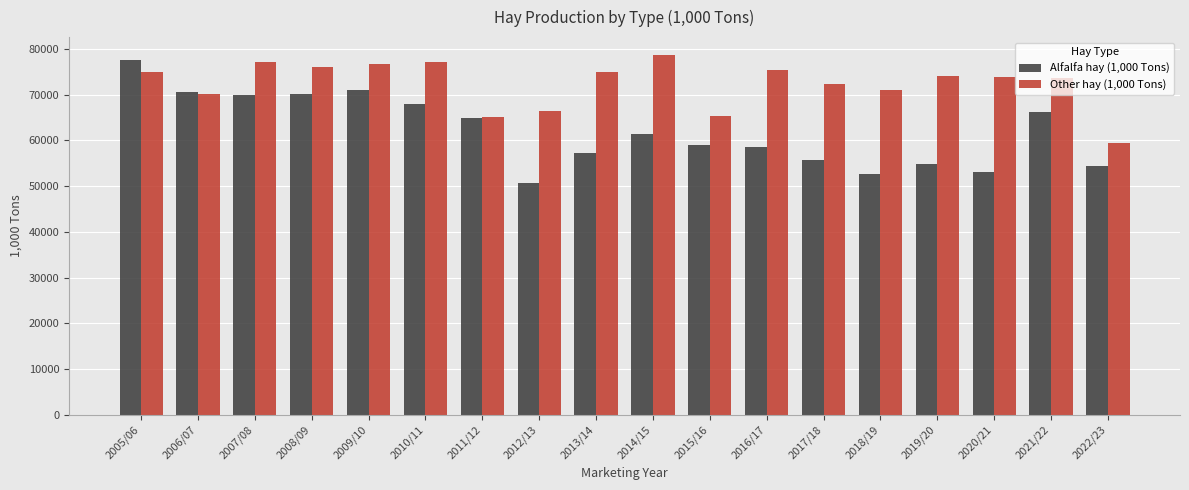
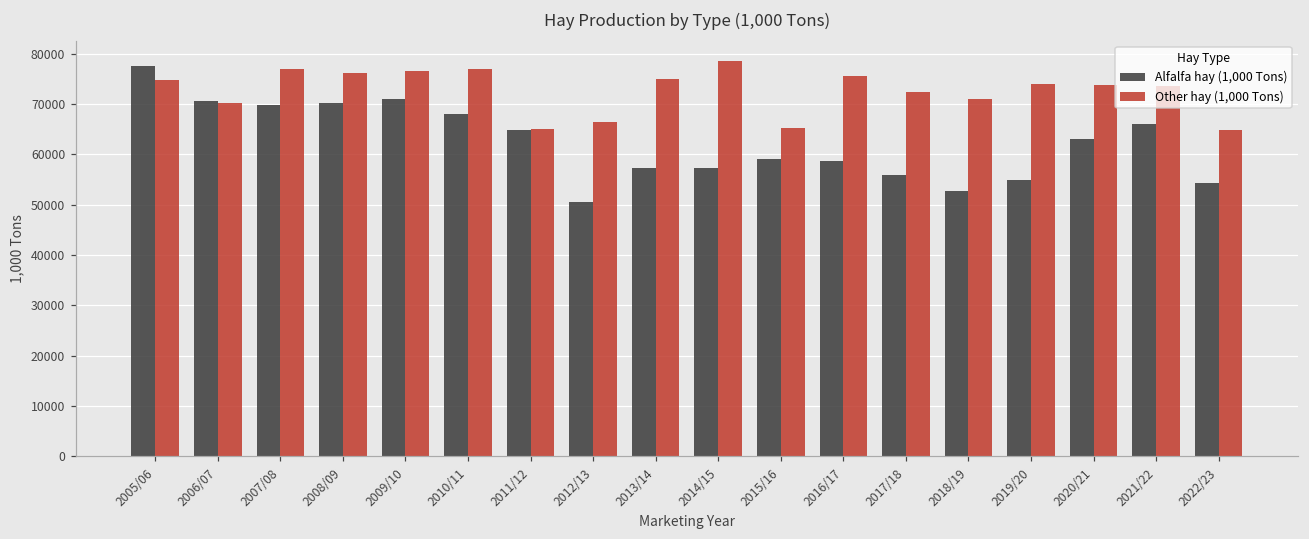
  {
    "Alfalfa hay (1,000 Tons)": {
      "2005/06": 78000,
      "2006/07": 71000,
      "2007/08": 70000,
      "2008/09": 70000,
      "2009/10": 71000,
      "2010/11": 68000,
      "2011/12": 65000,
      "2012/13": 51000,
      "2013/14": 57000,
-     "2014/15": 61000,
+     "2014/15": 57000,
      "2015/16": 59000,
      "2016/17": 59000,
      "2017/18": 56000,
      "2018/19": 53000,
      "2019/20": 55000,
-     "2020/21": 53000,
+     "2020/21": 63000,
      "2021/22": 66000,
      "2022/23": 54000
    },
    "Other hay (1,000 Tons)": {
      "2005/06": 75000,
      "2006/07": 70000,
      "2007/08": 77000,
      "2008/09": 76000,
      "2009/10": 77000,
      "2010/11": 77000,
      "2011/12": 65000,
      "2012/13": 66000,
      "2013/14": 75000,
      "2014/15": 79000,
      "2015/16": 65000,
      "2016/17": 75000,
      "2017/18": 72000,
      "2018/19": 71000,
      "2019/20": 74000,
      "2020/21": 74000,
-     "2022/23": 60000
+     "2022/23": 65000
    }
  }
